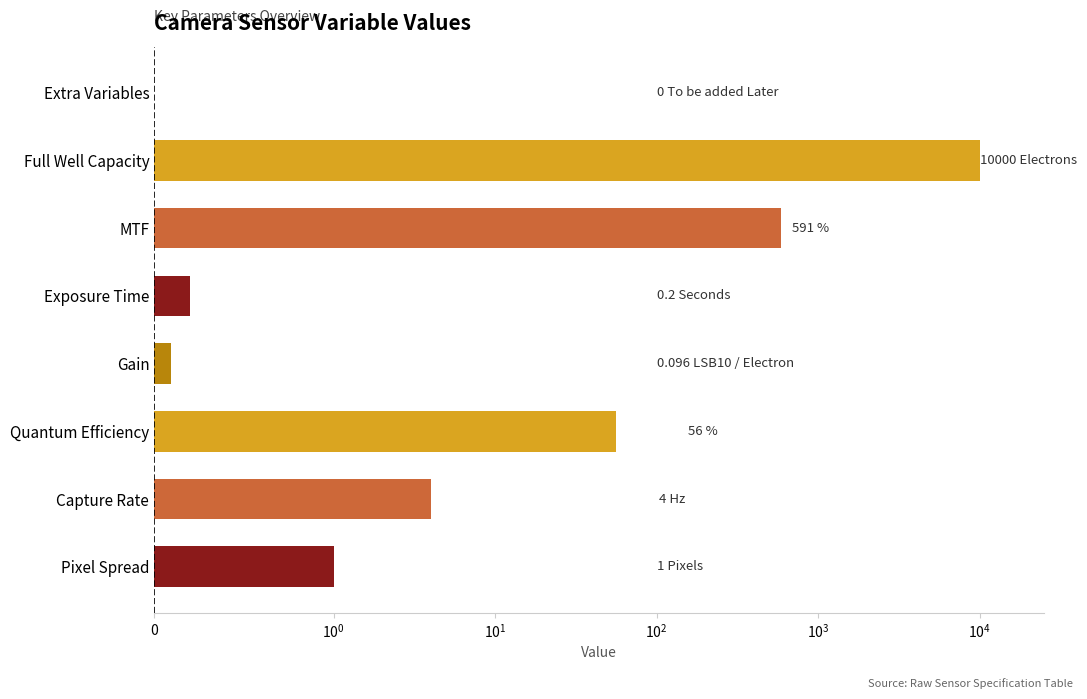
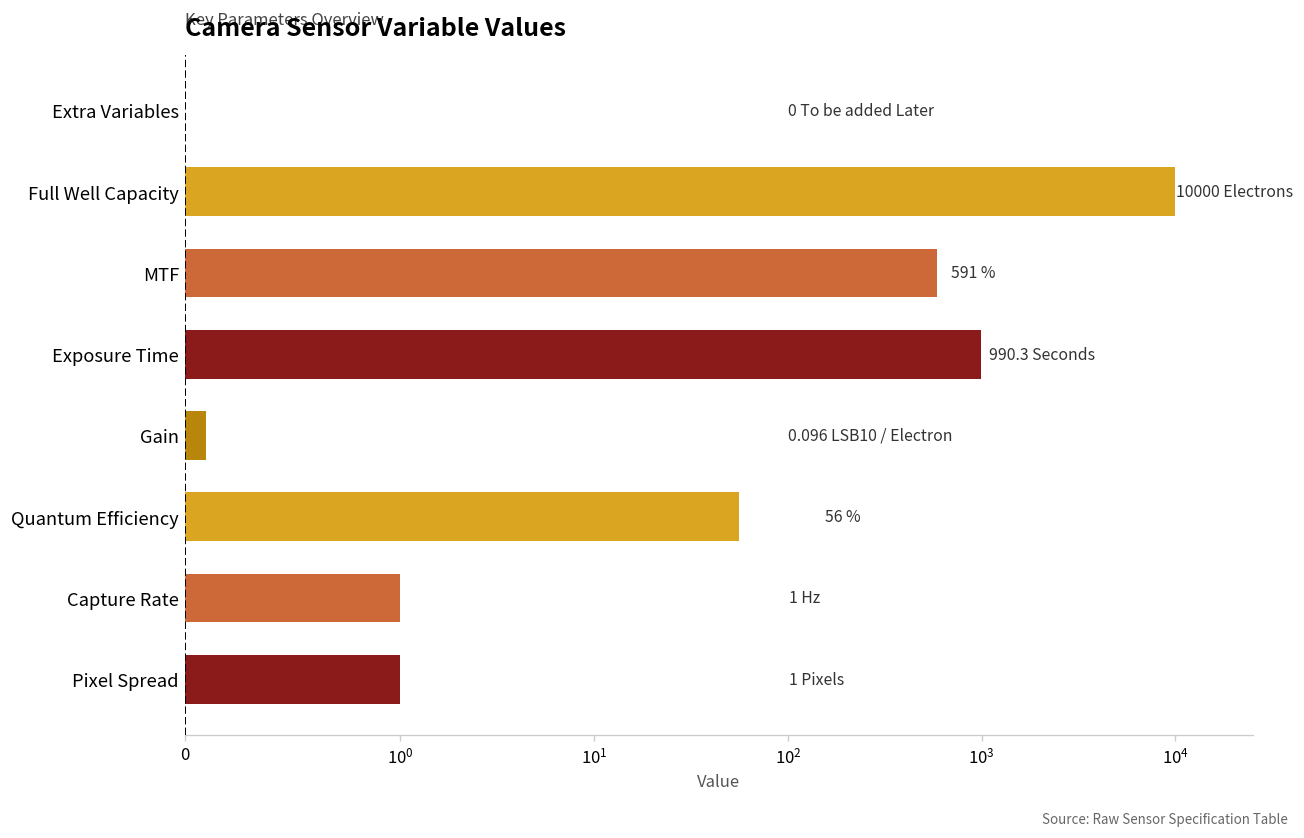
  {
    "Full Well Capacity": "10000",
    "MTF": "591 %",
-   "Exposure Time": "0.2",
-   "Capture Rate": "4"
+   "Exposure Time": "990.3",
+   "Capture Rate": "1"
  }
